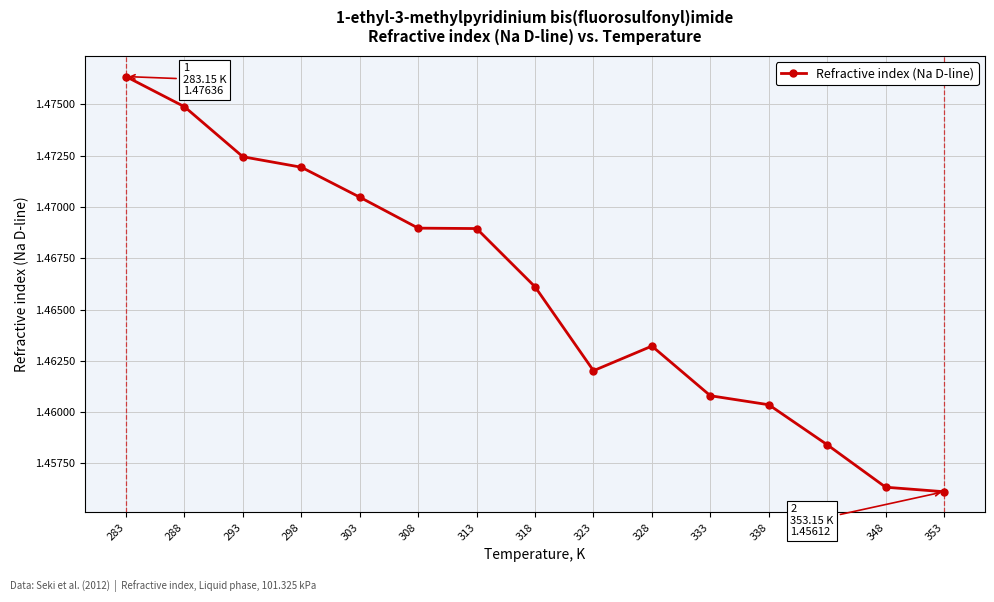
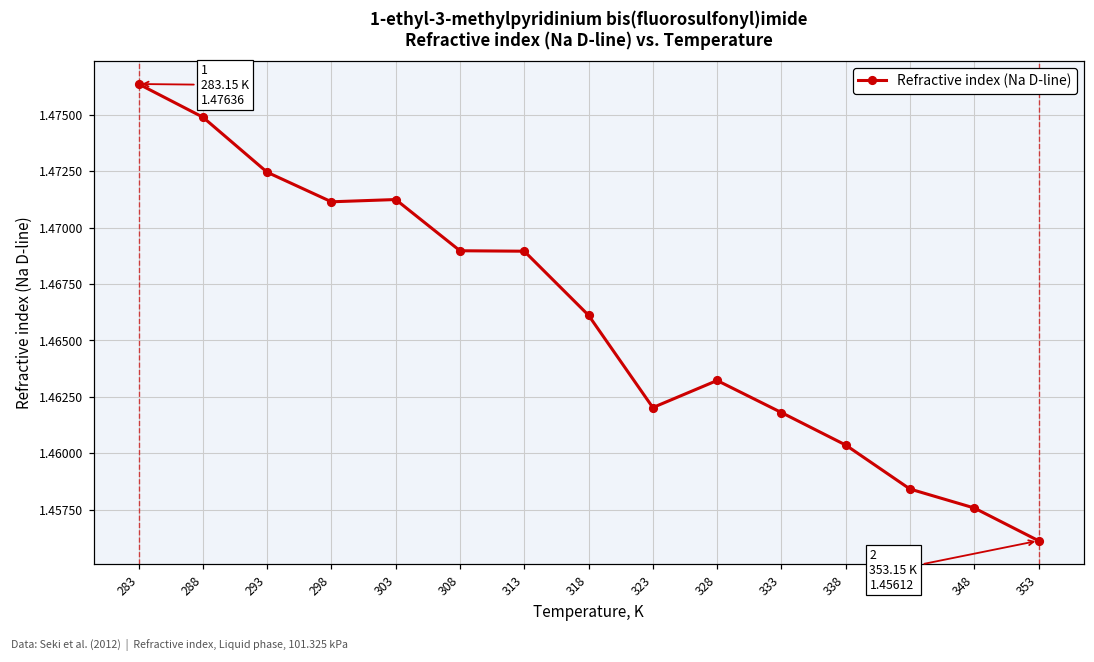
  {
    "293": 1.4725,
-   "298": 1.4719,
-   "303": 1.4705,
+   "298": 1.4711,
+   "303": 1.4712,
    "308": 1.4690,
    "313": 1.4690,
    "318": 1.4661,
    "323": 1.4620,
    "328": 1.4632,
-   "333": 1.4608,
+   "333": 1.4618,
    "338": 1.4604,
    "343": 1.4584,
-   "348": 1.4563
+   "348": 1.4576
  }
